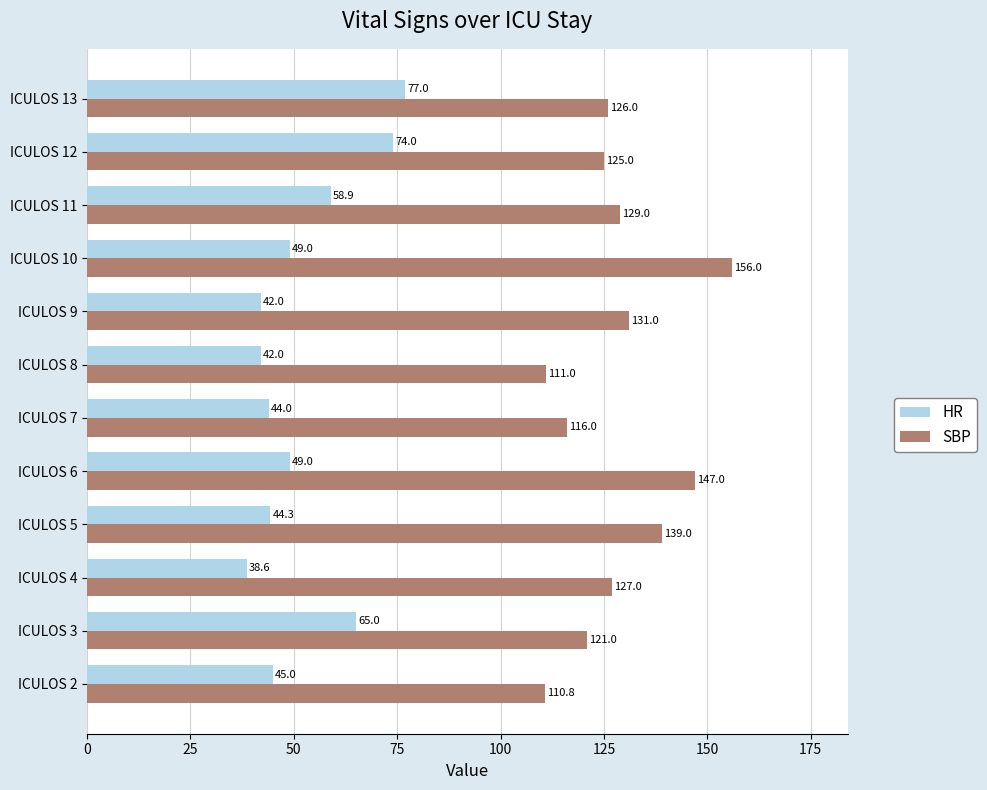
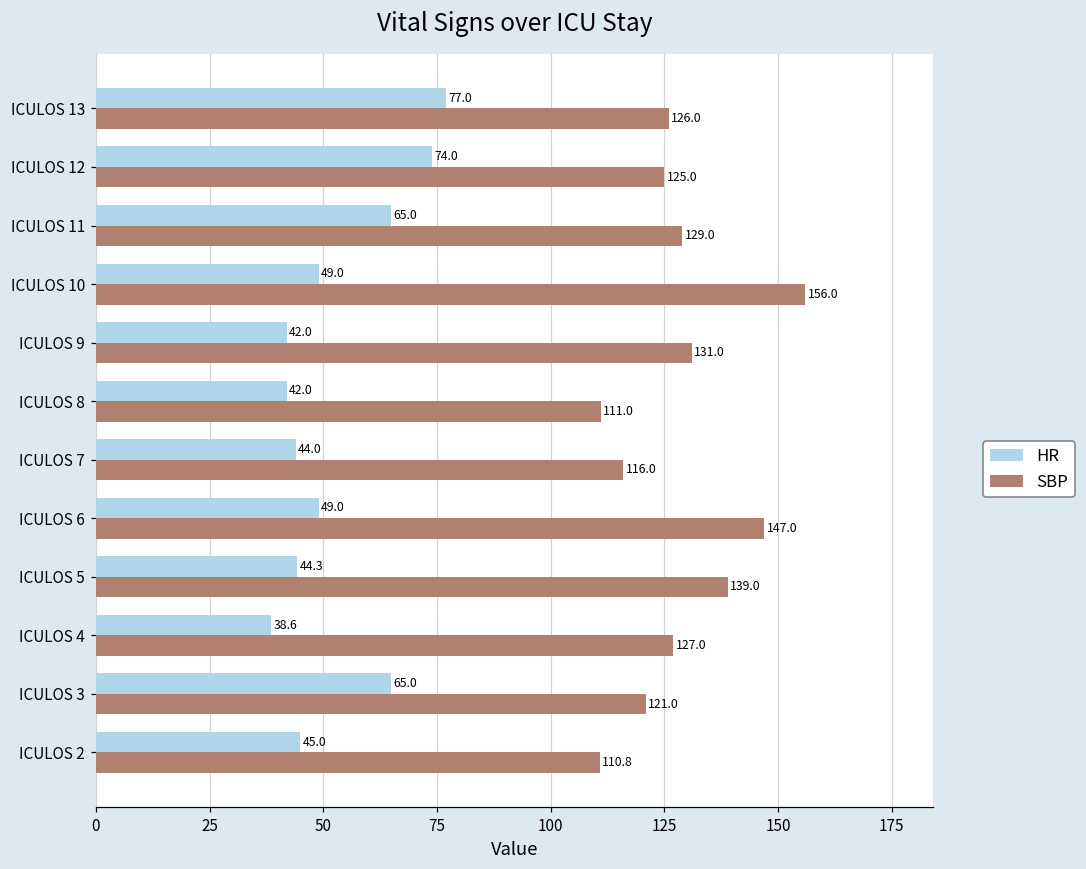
  {
    "HR": {
      "ICULOS 13": 77.0,
      "ICULOS 12": 74.0,
-     "ICULOS 11": 58.9,
+     "ICULOS 11": 65.0,
      "ICULOS 10": 49.0,
      "ICULOS 9": 42.0,
      "ICULOS 8": 42.0,
      "ICULOS 7": 44.0,
      "ICULOS 6": 49.0,
      "ICULOS 5": 44.3,
      "ICULOS 4": 38.6,
      "ICULOS 3": 65.0,
      "ICULOS 2": 45.0
    },
    "SBP": {
      "ICULOS 13": 126.0,
      "ICULOS 12": 125.0,
      "ICULOS 11": 129.0,
      "ICULOS 10": 156.0,
      "ICULOS 9": 131.0,
      "ICULOS 8": 111.0,
      "ICULOS 7": 116.0,
      "ICULOS 6": 147.0,
      "ICULOS 5": 139.0,
      "ICULOS 4": 127.0,
      "ICULOS 3": 121.0,
      "ICULOS 2": 110.8
    }
  }
